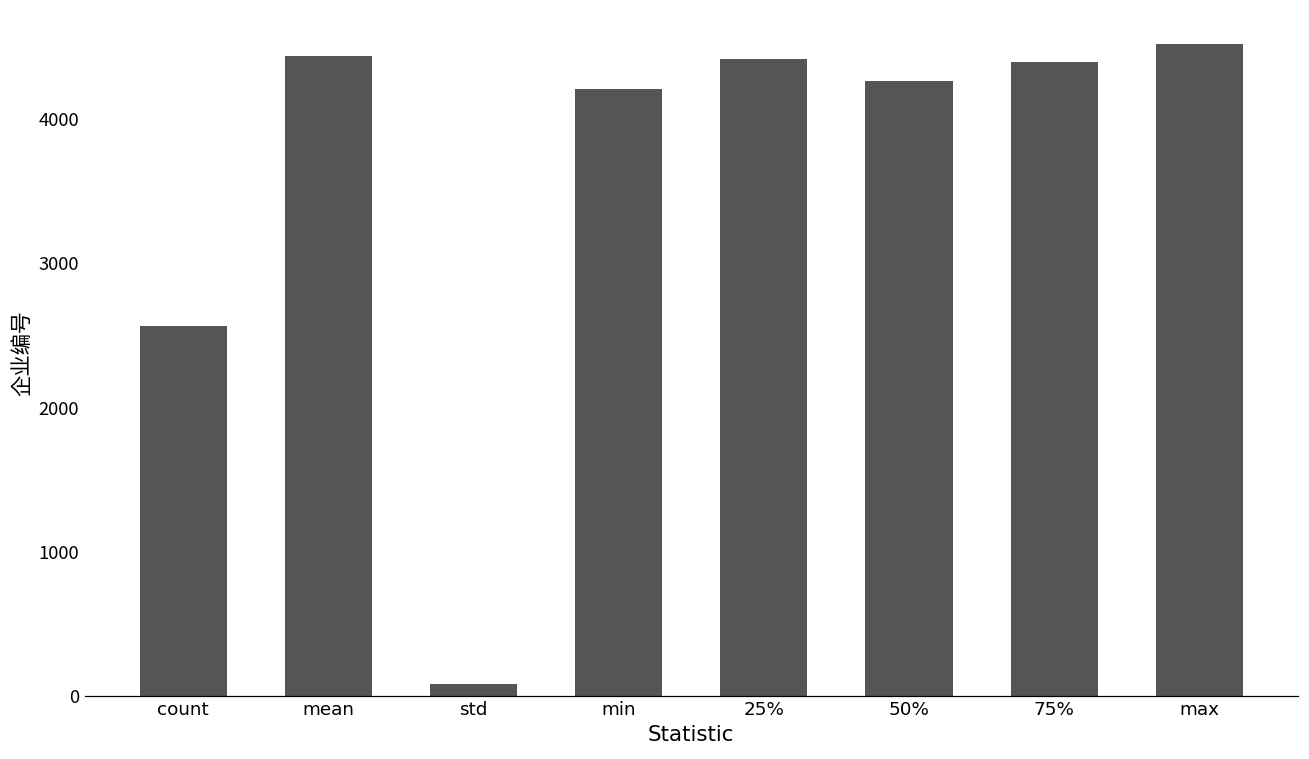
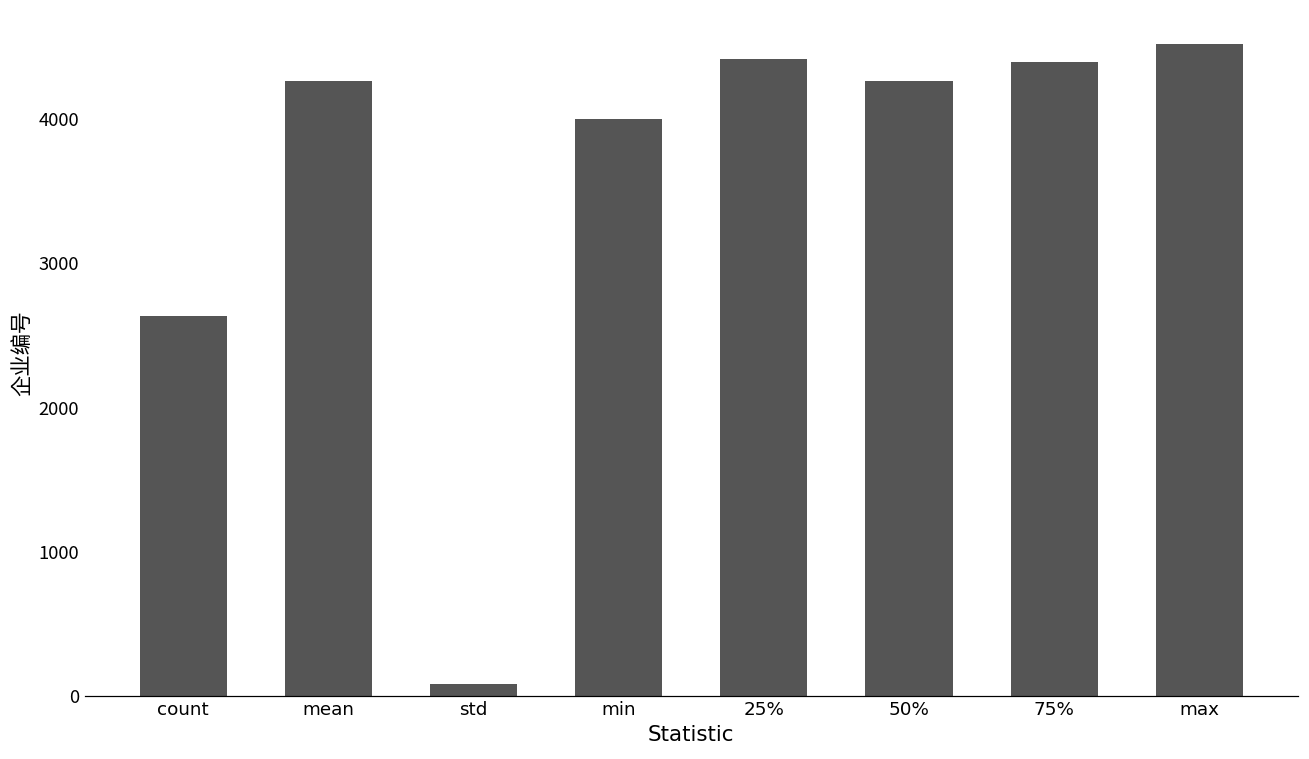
  {
-   "count": 2560,
-   "mean": 4440,
+   "count": 2640,
+   "mean": 4260,
    "std": 90,
-   "min": 4210,
+   "min": 4000,
    "25%": 4420,
    "50%": 4260,
    "75%": 4400,
    "max": 4530
  }
